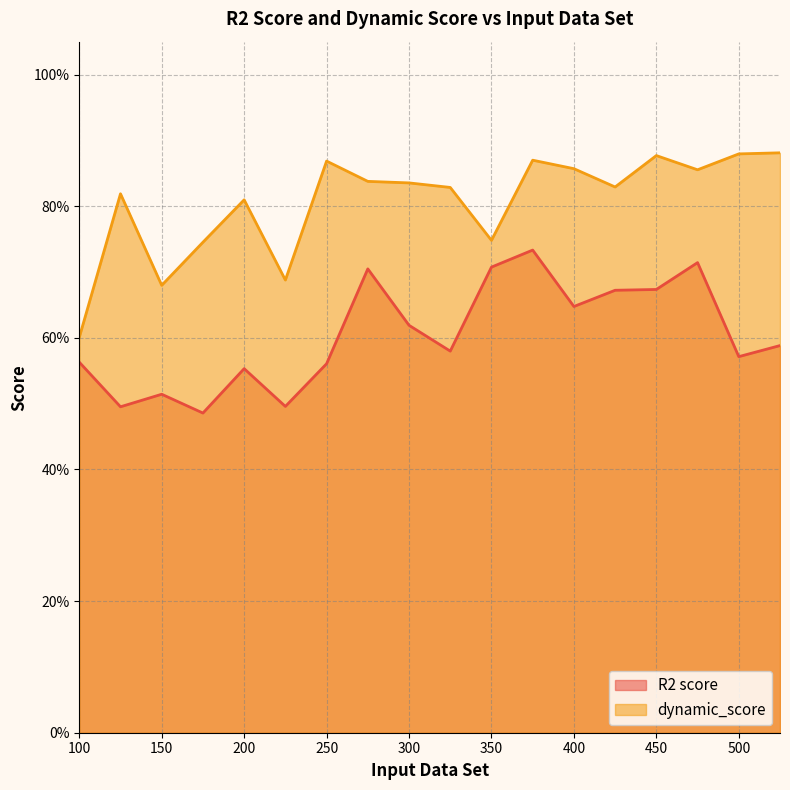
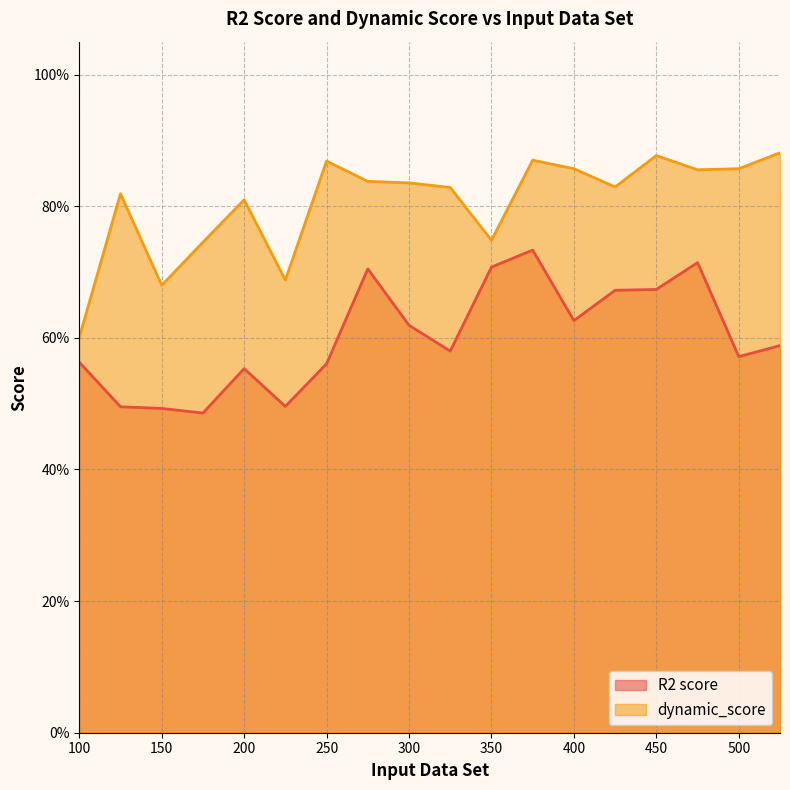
  {
    "R2 score": {
      "100": "56%",
-     "150": "51%",
+     "150": "49%",
      "200": "55%",
      "250": "56%",
      "300": "62%",
      "350": "71%",
-     "400": "65%",
+     "400": "63%",
      "450": "67%",
      "500": "57%"
    },
    "dynamic_score": {
      "100": "60%",
      "150": "68%",
      "200": "81%",
      "250": "87%",
      "300": "84%",
      "350": "75%",
      "400": "86%",
      "450": "88%",
-     "500": "88%"
+     "500": "86%"
    }
  }
